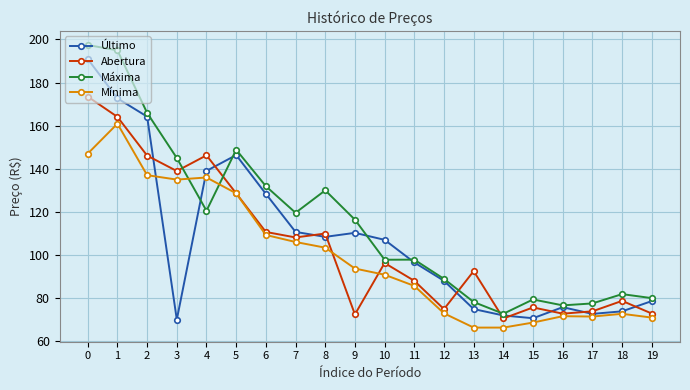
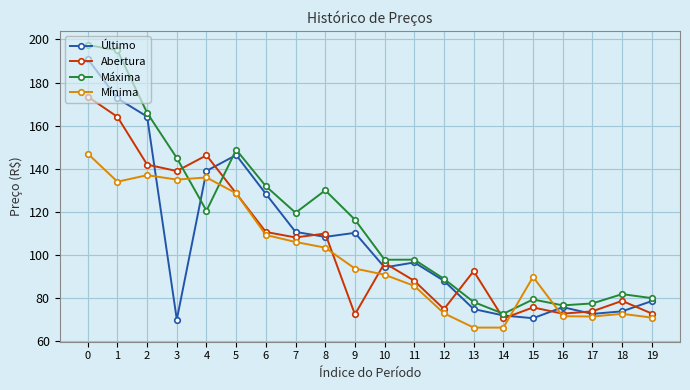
  {
    "Último": {
      "2": 164,
      "3": 70,
      "4": 139,
      "5": 146,
      "6": 128,
      "7": 111,
      "8": 108,
      "9": 110,
-     "10": 107,
+     "10": 94,
      "11": 97,
      "13": 75,
      "15": 71,
      "17": 73,
      "19": 79
    },
    "Abertura": {
      "1": 164,
-     "2": 146,
+     "2": 142,
      "3": 139,
      "4": 146,
      "6": 111,
      "7": 108,
      "8": 110,
      "9": 72,
      "10": 96,
      "11": 88,
      "12": 75,
      "13": 92,
      "14": 71,
      "15": 76,
      "17": 74,
      "18": 79,
      "19": 73
    },
    "Máxima": {
      "2": 166,
      "3": 145,
      "4": 121,
      "5": 149,
      "6": 132,
      "7": 120,
      "8": 130,
      "9": 116,
      "10": 98,
      "11": 98,
      "13": 78,
      "15": 79,
      "17": 78,
      "18": 82,
      "19": 80
    },
    "Mínima": {
      "0": 147,
-     "1": 161,
+     "1": 134,
      "2": 137,
      "3": 135,
      "4": 136,
      "6": 109,
      "7": 106,
      "8": 103,
      "9": 94,
      "10": 91,
      "11": 86,
      "12": 73,
      "13": 66,
      "14": 66,
-     "15": 69,
+     "15": 90,
      "17": 71,
      "19": 71
    }
  }
